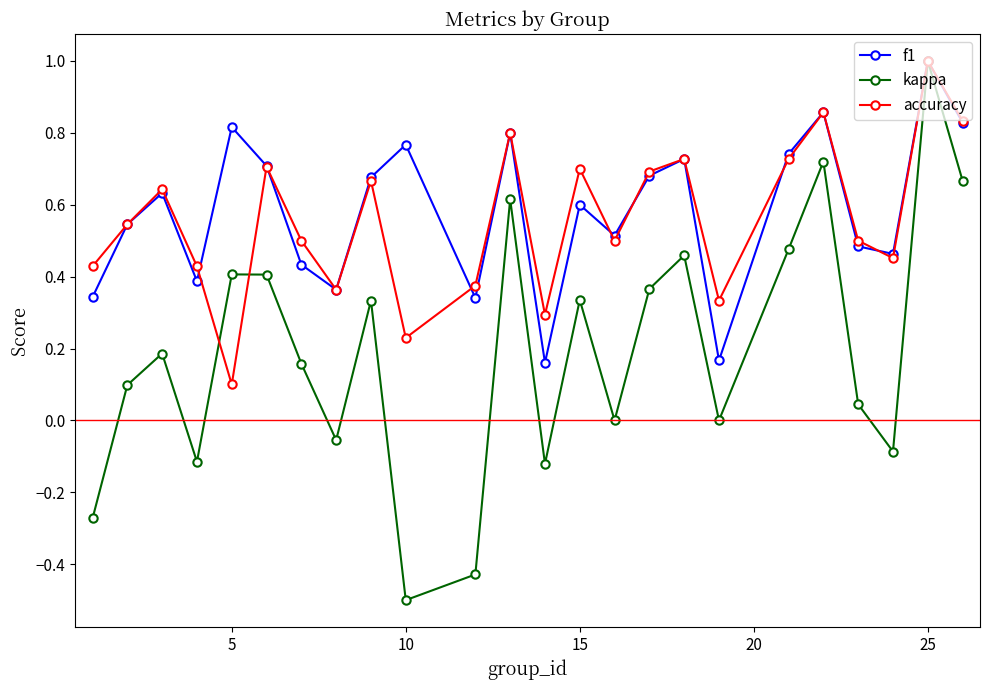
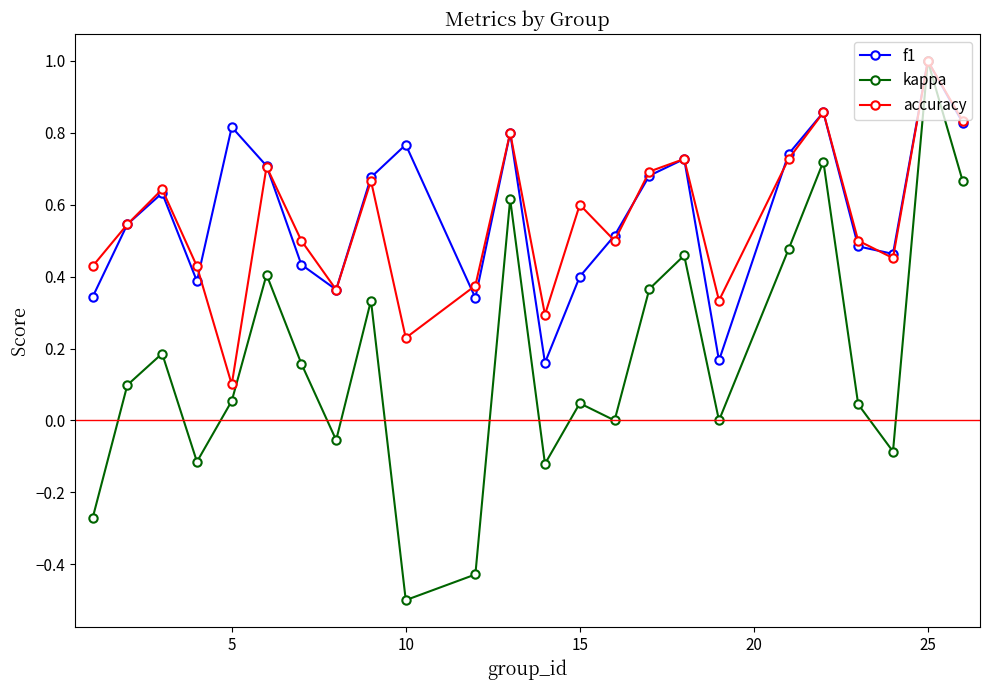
  {
    "f1": {
      "5": 0.82,
      "10": 0.77,
-     "15": 0.6
+     "15": 0.4
    },
    "kappa": {
-     "5": 0.41,
+     "5": 0.05,
      "10": -0.50,
-     "15": 0.34
+     "15": 0.05
    },
    "accuracy": {
      "5": 0.1,
      "10": 0.23,
-     "15": 0.7
+     "15": 0.6
    }
  }
